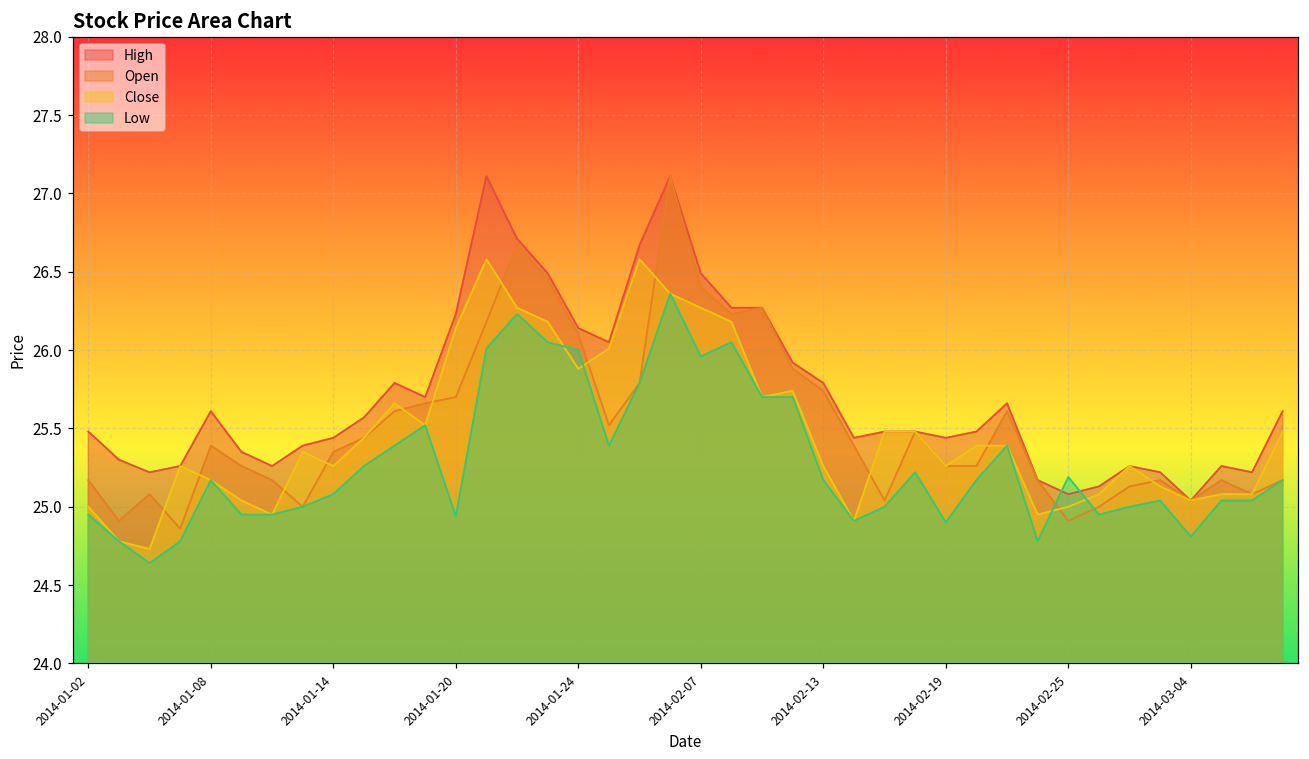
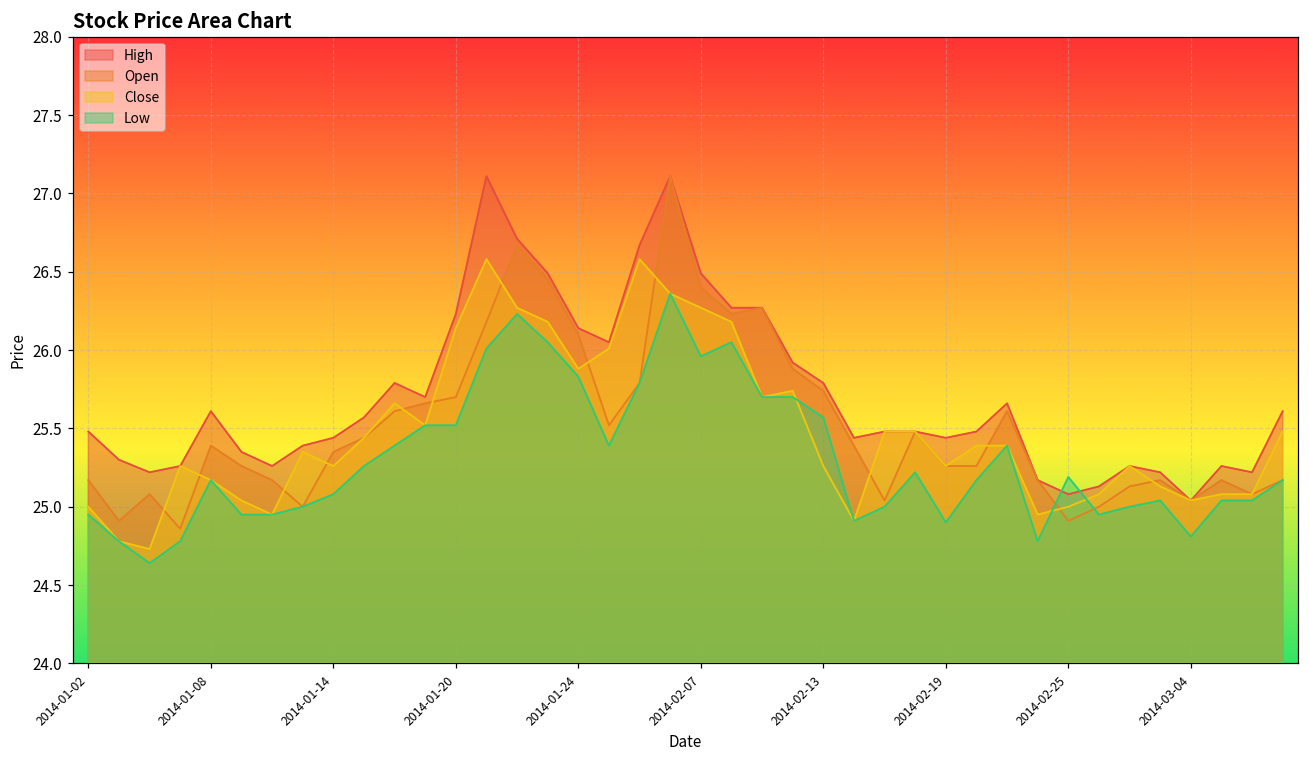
  {
    "Low": {
      "2014-01-02": 24.95,
      "2014-01-14": 25.08,
-     "2014-01-20": 24.94,
-     "2014-01-24": 26.00,
+     "2014-01-20": 25.52,
+     "2014-01-24": 25.83,
      "2014-02-07": 25.96,
-     "2014-02-13": 25.17,
+     "2014-02-13": 25.57,
      "2014-02-19": 24.90,
      "2014-02-25": 25.19,
      "2014-03-04": 24.81
    }
  }
